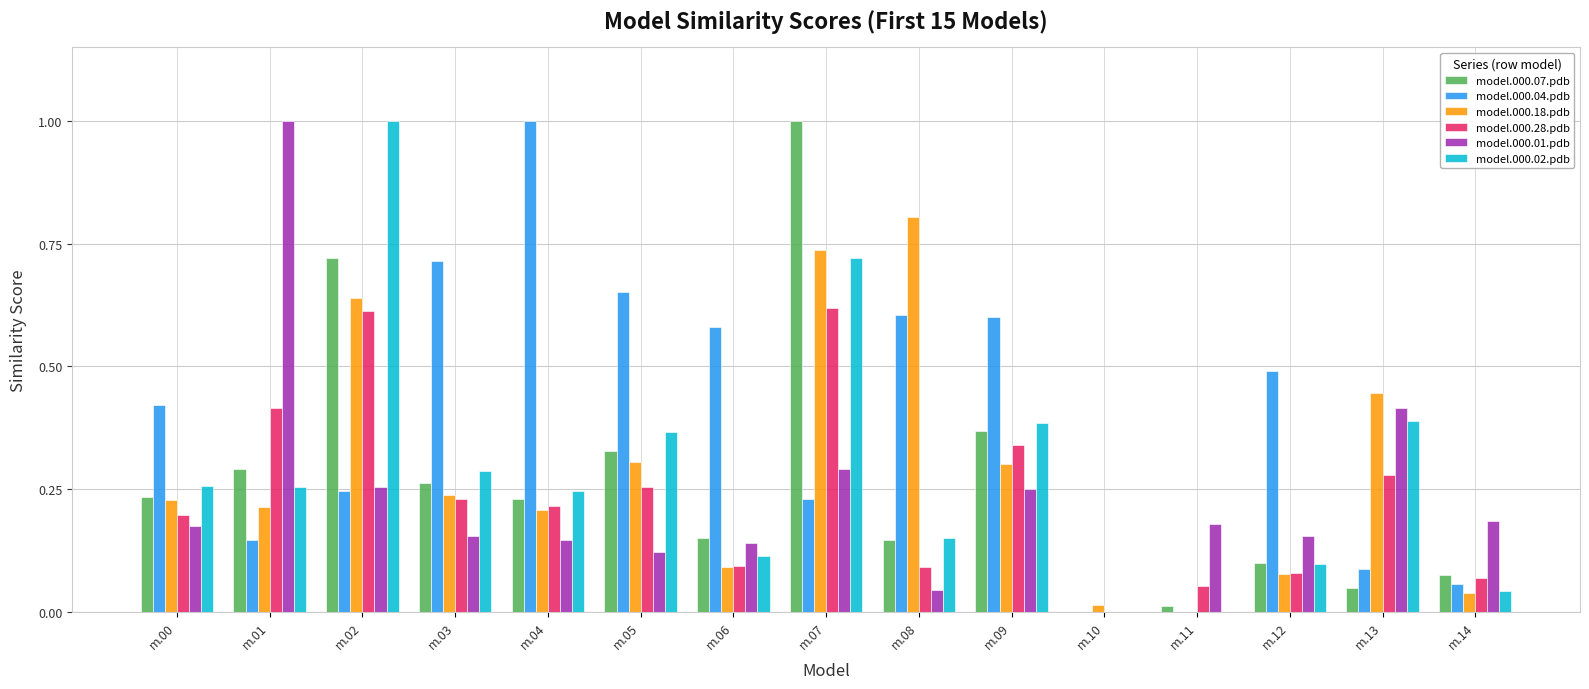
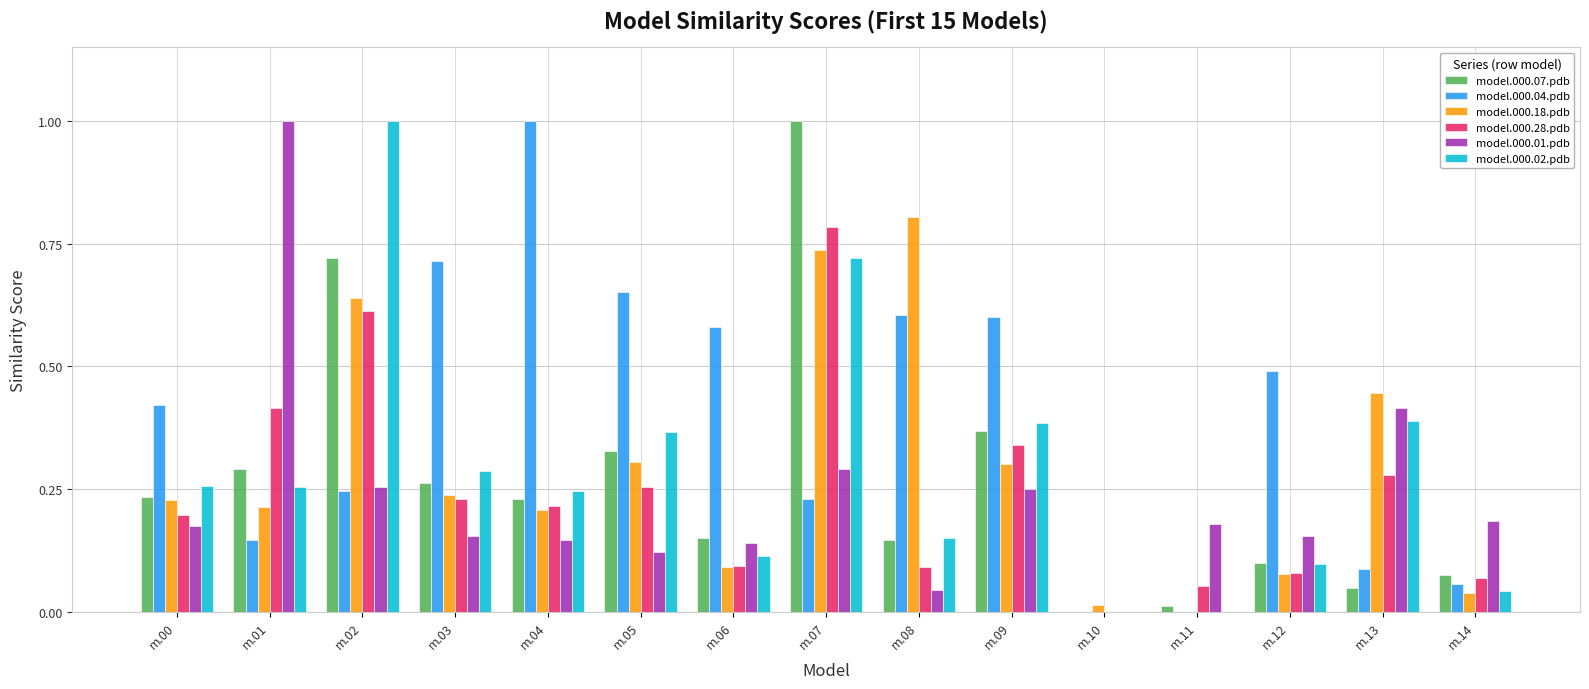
  {
    "model.000.07.pdb": {
      "m.00": 0.23,
      "m.01": 0.29,
      "m.02": 0.72,
      "m.03": 0.26,
      "m.04": 0.23,
      "m.05": 0.33,
      "m.06": 0.15,
      "m.07": 1.00,
      "m.08": 0.15,
      "m.09": 0.37,
      "m.10": 0.00,
      "m.11": 0.01,
      "m.12": 0.10,
      "m.13": 0.05,
      "m.14": 0.08
    },
    "model.000.18.pdb": {
      "m.00": 0.23,
      "m.01": 0.21,
      "m.02": 0.64,
      "m.03": 0.24,
      "m.04": 0.21,
      "m.05": 0.31,
      "m.06": 0.09,
      "m.07": 0.74,
      "m.08": 0.80,
      "m.09": 0.30,
      "m.10": 0.01,
      "m.11": 0.00,
      "m.12": 0.08,
      "m.13": 0.45,
      "m.14": 0.04
    },
    "model.000.28.pdb": {
      "m.00": 0.20,
      "m.01": 0.41,
      "m.02": 0.61,
      "m.03": 0.23,
      "m.04": 0.22,
      "m.05": 0.25,
      "m.06": 0.09,
-     "m.07": 0.62,
+     "m.07": 0.78,
      "m.08": 0.09,
      "m.09": 0.34,
      "m.10": 0.00,
      "m.11": 0.05,
      "m.12": 0.08,
      "m.13": 0.28,
      "m.14": 0.07
    },
    "model.000.01.pdb": {
      "m.00": 0.18,
      "m.01": 1.00,
      "m.02": 0.25,
      "m.03": 0.15,
      "m.04": 0.15,
      "m.05": 0.12,
      "m.06": 0.14,
      "m.07": 0.29,
      "m.08": 0.04,
      "m.09": 0.25,
      "m.10": 0.00,
      "m.11": 0.18,
      "m.12": 0.16,
      "m.13": 0.41,
      "m.14": 0.19
    }
  }
